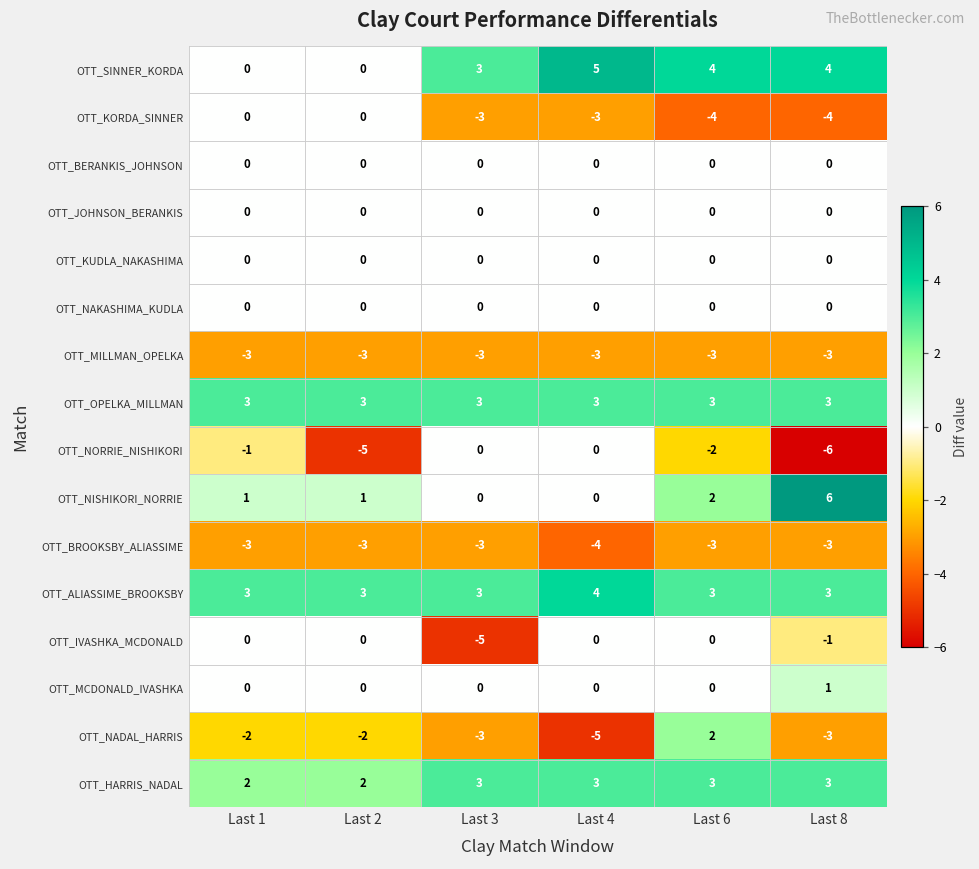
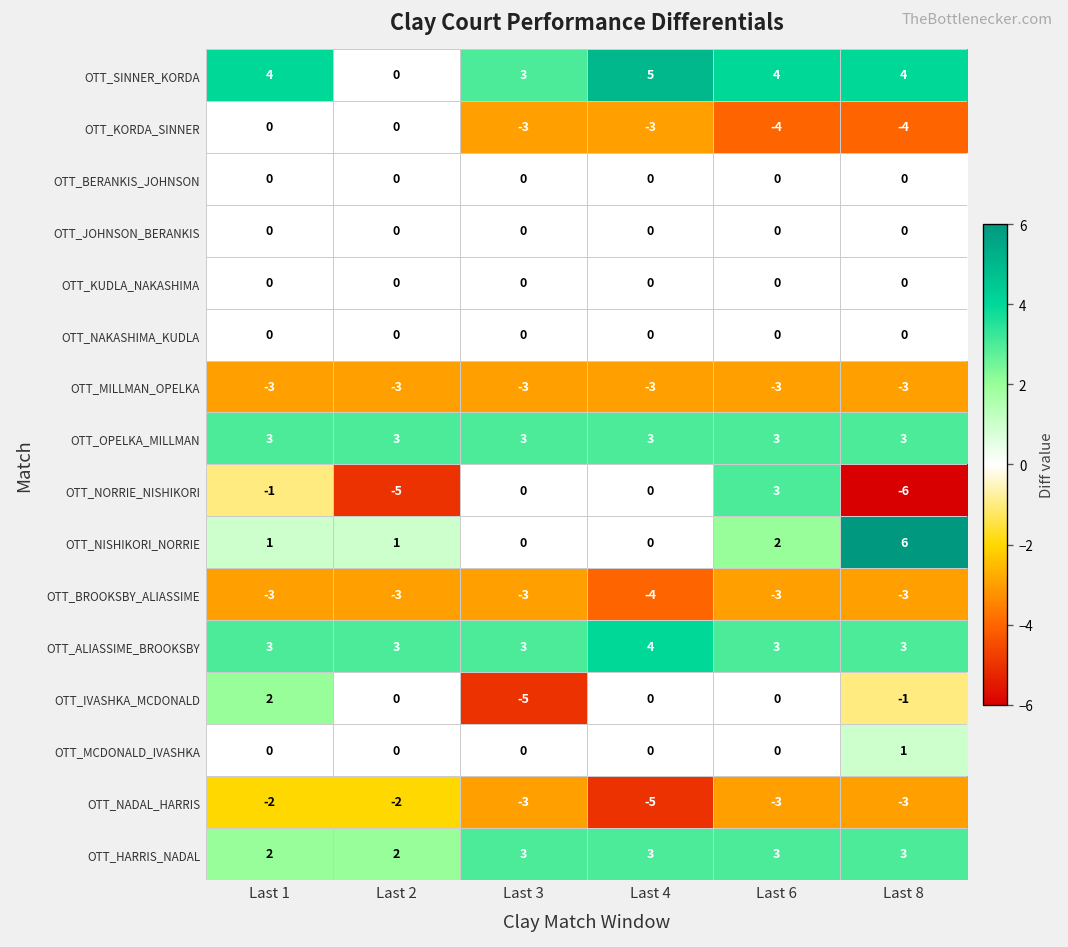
  {
    "OTT_SINNER_KORDA": {
-     "Last 1": 0,
+     "Last 1": 4,
      "Last 2": 0,
      "Last 3": 3,
      "Last 4": 5,
      "Last 6": 4,
      "Last 8": 4
    },
    "OTT_KORDA_SINNER": {
      "Last 1": 0,
      "Last 2": 0,
      "Last 3": -3,
      "Last 4": -3,
      "Last 6": -4,
      "Last 8": -4
    },
    "OTT_BERANKIS_JOHNSON": {
      "Last 1": 0,
      "Last 2": 0,
      "Last 3": 0,
      "Last 4": 0,
      "Last 6": 0,
      "Last 8": 0
    },
    "OTT_JOHNSON_BERANKIS": {
      "Last 1": 0,
      "Last 2": 0,
      "Last 3": 0,
      "Last 4": 0,
      "Last 6": 0,
      "Last 8": 0
    },
    "OTT_KUDLA_NAKASHIMA": {
      "Last 1": 0,
      "Last 2": 0,
      "Last 3": 0,
      "Last 4": 0,
      "Last 6": 0,
      "Last 8": 0
    },
    "OTT_NAKASHIMA_KUDLA": {
      "Last 1": 0,
      "Last 2": 0,
      "Last 3": 0,
      "Last 4": 0,
      "Last 6": 0,
      "Last 8": 0
    },
    "OTT_MILLMAN_OPELKA": {
      "Last 1": -3,
      "Last 2": -3,
      "Last 3": -3,
      "Last 4": -3,
      "Last 6": -3,
      "Last 8": -3
    },
    "OTT_OPELKA_MILLMAN": {
      "Last 1": 3,
      "Last 2": 3,
      "Last 3": 3,
      "Last 4": 3,
      "Last 6": 3,
      "Last 8": 3
    },
    "OTT_NORRIE_NISHIKORI": {
      "Last 1": -1,
      "Last 2": -5,
      "Last 3": 0,
      "Last 4": 0,
-     "Last 6": -2,
+     "Last 6": 3,
      "Last 8": -6
    },
    "OTT_NISHIKORI_NORRIE": {
      "Last 1": 1,
      "Last 2": 1,
      "Last 3": 0,
      "Last 4": 0,
      "Last 6": 2,
      "Last 8": 6
    },
    "OTT_BROOKSBY_ALIASSIME": {
      "Last 1": -3,
      "Last 2": -3,
      "Last 3": -3,
      "Last 4": -4,
      "Last 6": -3,
      "Last 8": -3
    },
    "OTT_ALIASSIME_BROOKSBY": {
      "Last 1": 3,
      "Last 2": 3,
      "Last 3": 3,
      "Last 4": 4,
      "Last 6": 3,
      "Last 8": 3
    },
    "OTT_IVASHKA_MCDONALD": {
-     "Last 1": 0,
+     "Last 1": 2,
      "Last 2": 0,
      "Last 3": -5,
      "Last 4": 0,
      "Last 6": 0,
      "Last 8": -1
    },
    "OTT_MCDONALD_IVASHKA": {
      "Last 1": 0,
      "Last 2": 0,
      "Last 3": 0,
      "Last 4": 0,
      "Last 6": 0,
      "Last 8": 1
    },
    "OTT_NADAL_HARRIS": {
      "Last 1": -2,
      "Last 2": -2,
      "Last 3": -3,
      "Last 4": -5,
-     "Last 6": 2,
+     "Last 6": -3,
      "Last 8": -3
    },
    "OTT_HARRIS_NADAL": {
      "Last 1": 2,
      "Last 2": 2,
      "Last 3": 3,
      "Last 4": 3,
      "Last 6": 3,
      "Last 8": 3
    }
  }
